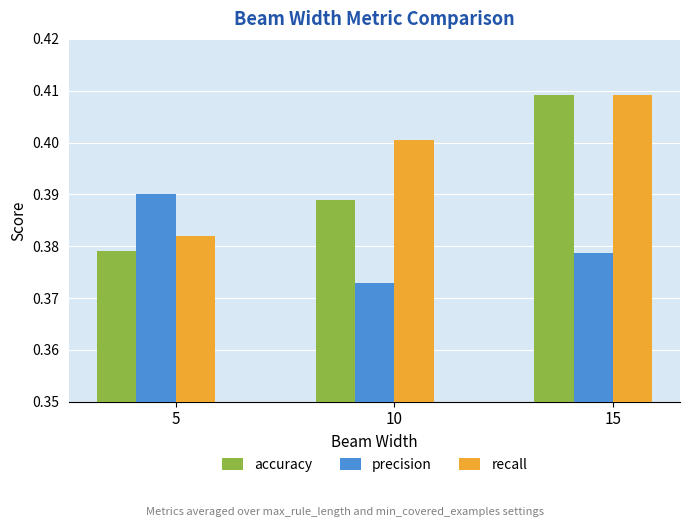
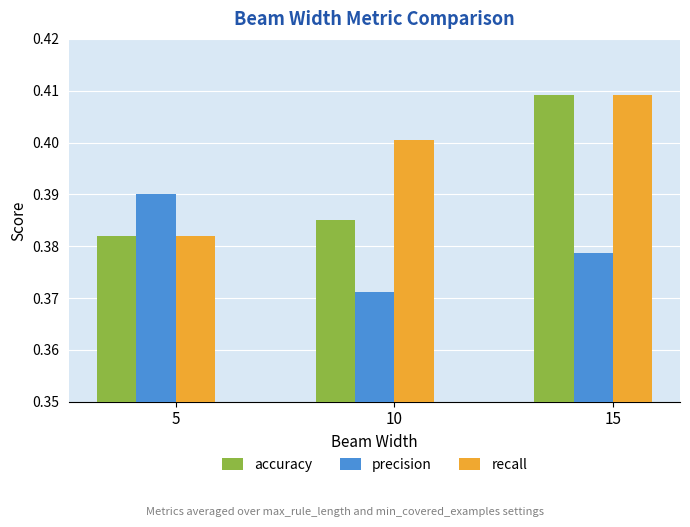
  {
    "accuracy": {
-     "5": 0.379,
-     "10": 0.389,
+     "5": 0.382,
+     "10": 0.385,
      "15": 0.409
    },
    "precision": {
      "5": 0.390,
-     "10": 0.373,
+     "10": 0.371,
      "15": 0.379
    },
    "recall": {
      "5": 0.382,
      "10": 0.400,
      "15": 0.409
    }
  }
